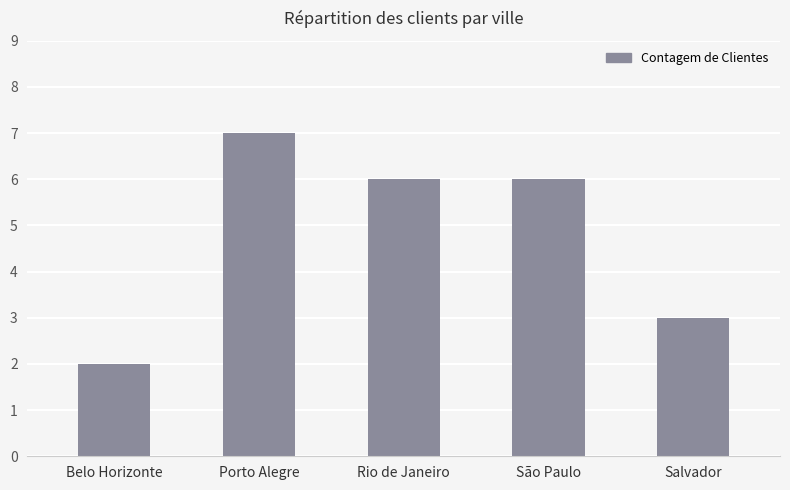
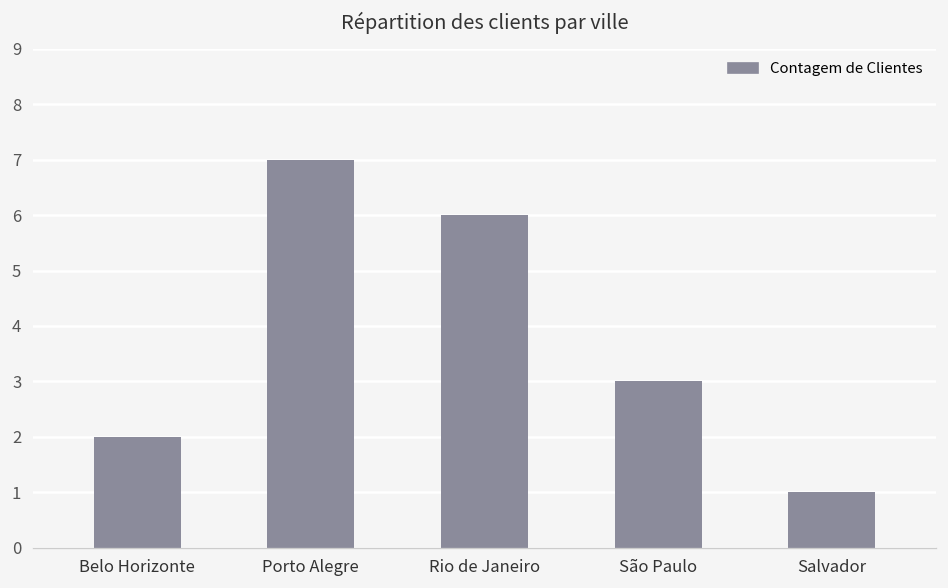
  {
    "Belo Horizonte": 2,
    "Porto Alegre": 7,
    "Rio de Janeiro": 6,
-   "São Paulo": 6,
-   "Salvador": 3
+   "São Paulo": 3,
+   "Salvador": 1
  }
